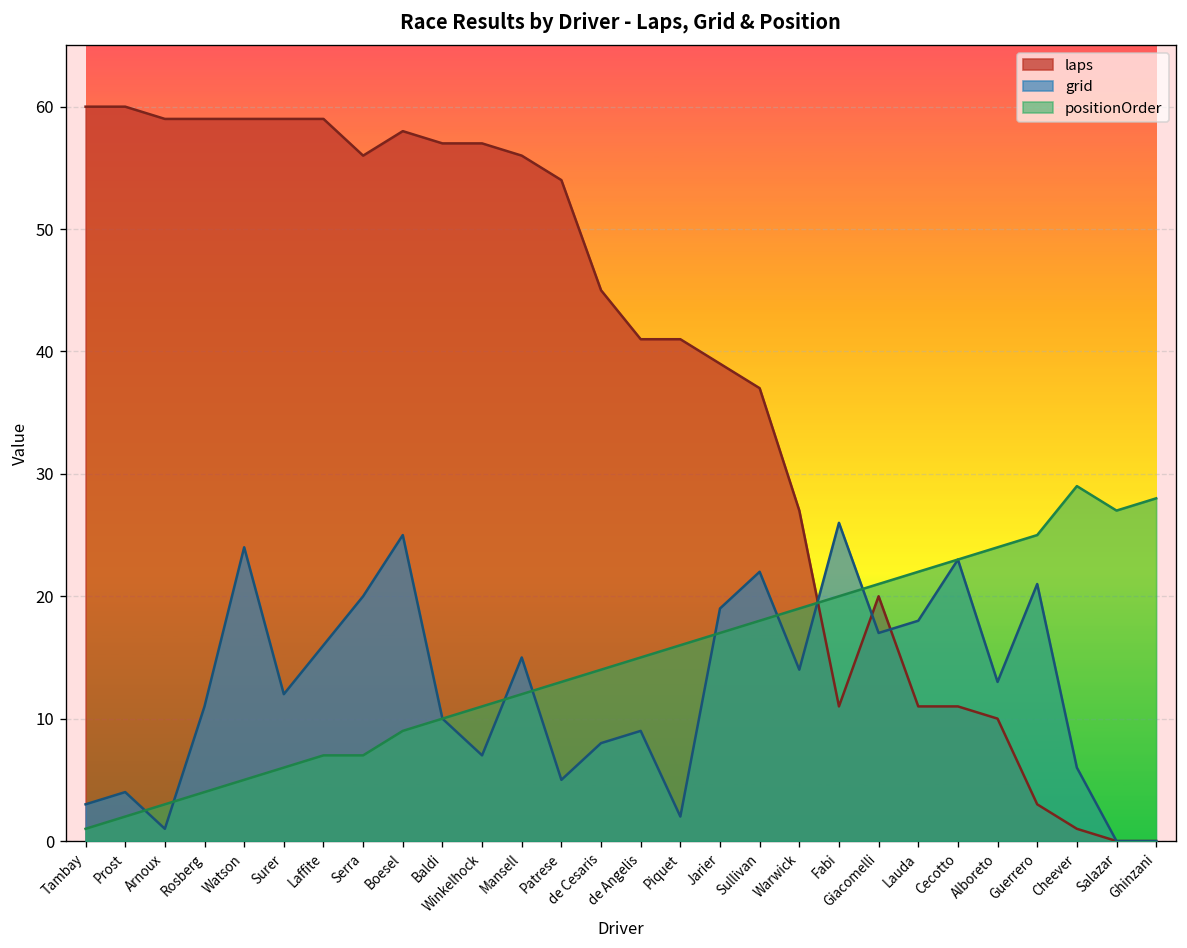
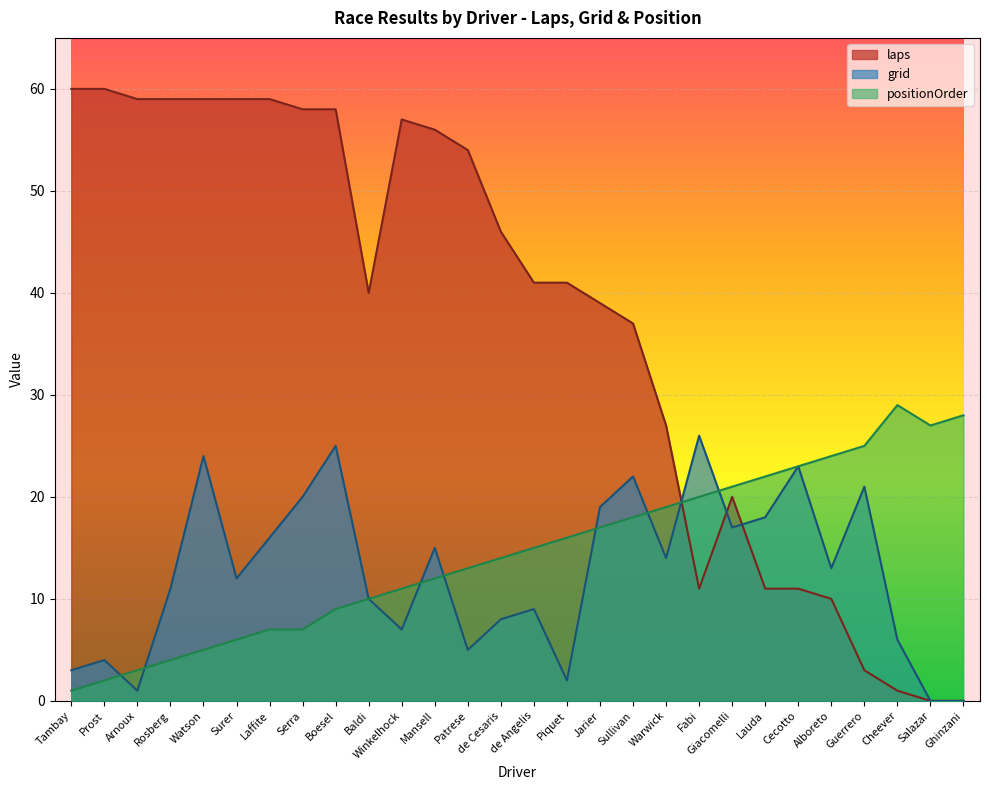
  {
    "laps": {
      "Tambay": 60,
      "Prost": 60,
      "Arnoux": 59,
      "Rosberg": 59,
      "Watson": 59,
      "Surer": 59,
      "Laffite": 59,
-     "Serra": 56,
+     "Serra": 58,
      "Boesel": 58,
-     "Baldi": 57,
+     "Baldi": 40,
      "Winkelhock": 57,
      "Mansell": 56,
      "Patrese": 54,
-     "de Cesaris": 45,
+     "de Cesaris": 46,
      "de Angelis": 41,
      "Piquet": 41,
      "Jarier": 39,
      "Sullivan": 37,
      "Warwick": 27,
      "Fabi": 11,
      "Giacomelli": 20,
      "Lauda": 11,
      "Cecotto": 11,
      "Alboreto": 10,
      "Guerrero": 3,
      "Cheever": 1
    },
    "grid": {
      "Tambay": 3,
      "Prost": 4,
      "Arnoux": 1,
      "Rosberg": 11,
      "Watson": 24,
      "Surer": 12,
      "Laffite": 16,
      "Serra": 20,
      "Boesel": 25,
      "Winkelhock": 7,
      "Mansell": 15,
      "Patrese": 5,
      "de Cesaris": 8,
      "de Angelis": 9,
      "Piquet": 2,
      "Jarier": 19,
      "Sullivan": 22,
      "Warwick": 14,
      "Fabi": 26,
      "Giacomelli": 17,
      "Lauda": 18,
      "Alboreto": 13,
      "Guerrero": 21,
      "Cheever": 6
    },
    "positionOrder": {
      "Tambay": 1,
      "Prost": 2,
      "Arnoux": 3,
      "Rosberg": 4,
      "Watson": 5,
      "Surer": 6,
      "Laffite": 7,
      "Serra": 7,
      "Boesel": 9,
      "Winkelhock": 11,
      "Mansell": 12,
      "Patrese": 13,
      "de Cesaris": 14,
      "de Angelis": 15,
      "Piquet": 16,
      "Jarier": 17,
      "Sullivan": 18,
      "Warwick": 19,
      "Fabi": 20,
      "Giacomelli": 21,
      "Lauda": 22,
      "Alboreto": 24,
      "Guerrero": 25,
      "Cheever": 29,
      "Salazar": 27,
      "Ghinzani": 28
    }
  }
